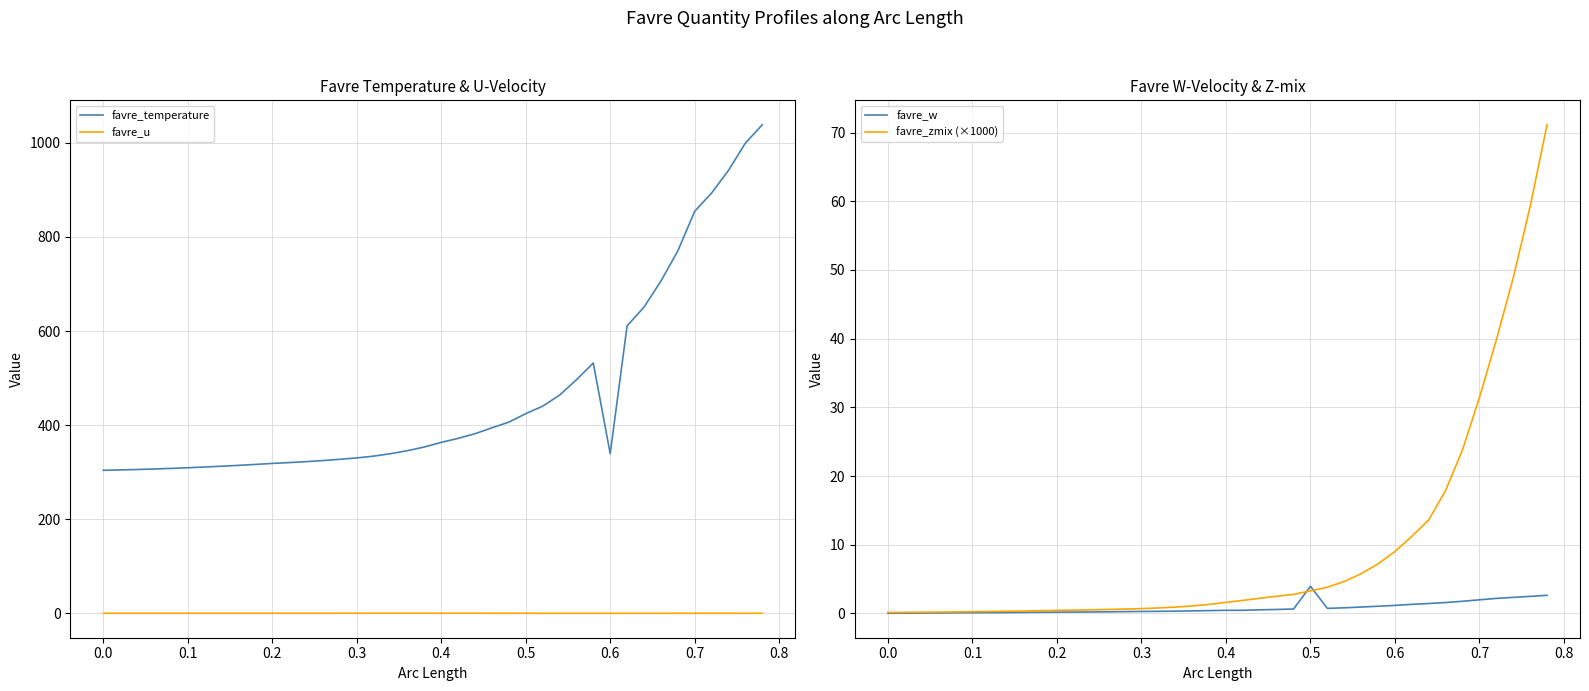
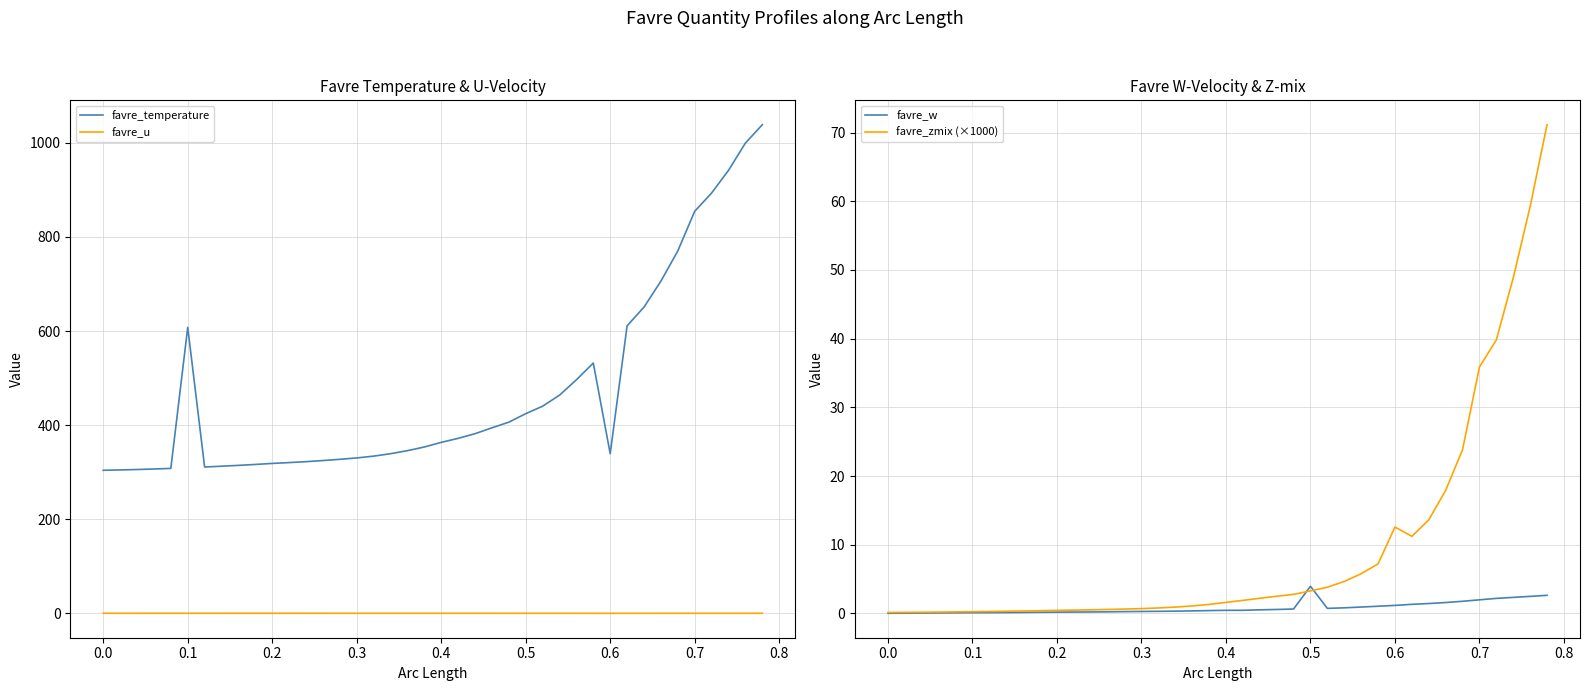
  {
    "Favre Temperature & U-Velocity": {
      "favre_temperature": {
        "0.0": 300,
-       "0.1": 310,
+       "0.1": 610,
        "0.2": 320,
        "0.3": 330,
        "0.4": 360,
        "0.5": 420,
        "0.6": 340,
        "0.7": 850
      },
      "favre_u": {
        "0.0": 0,
        "0.1": 0,
        "0.2": 0,
        "0.3": 0,
        "0.4": 0,
        "0.5": 0,
        "0.6": 0,
        "0.7": 0
      }
    },
    "Favre W-Velocity & Z-mix": {
      "favre_w": {
        "0.3": 0,
        "0.4": 0,
        "0.5": 4,
        "0.6": 1,
        "0.7": 2
      },
      "favre_zmix (×1000)": {
        "0.3": 1,
        "0.4": 2,
        "0.5": 3,
-       "0.6": 9,
-       "0.7": 31
+       "0.6": 13,
+       "0.7": 36
      }
    }
  }
